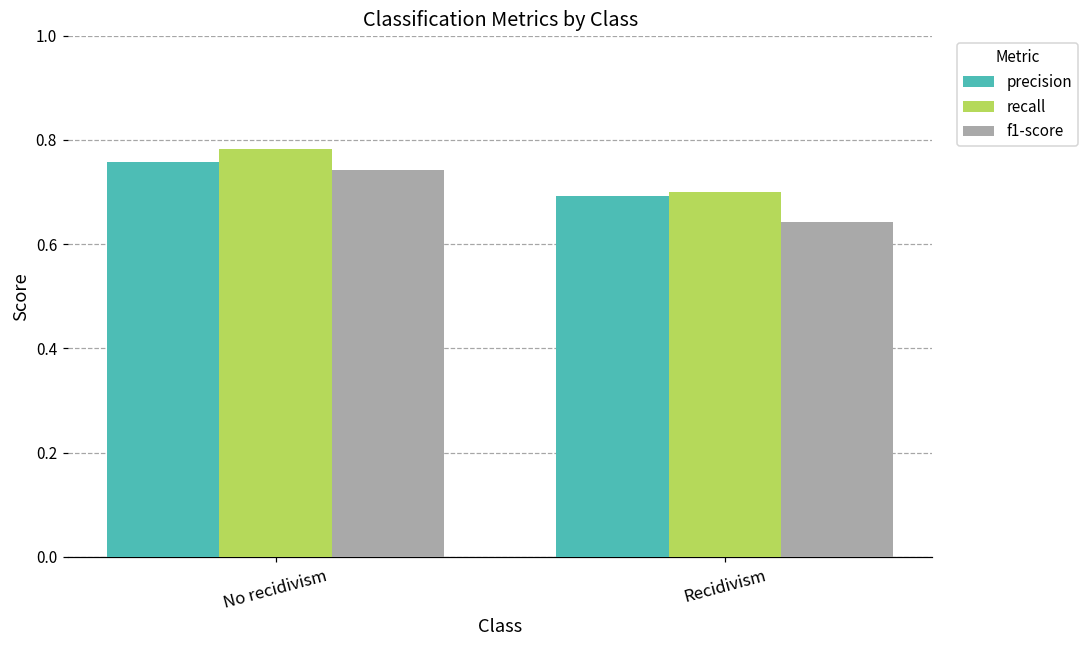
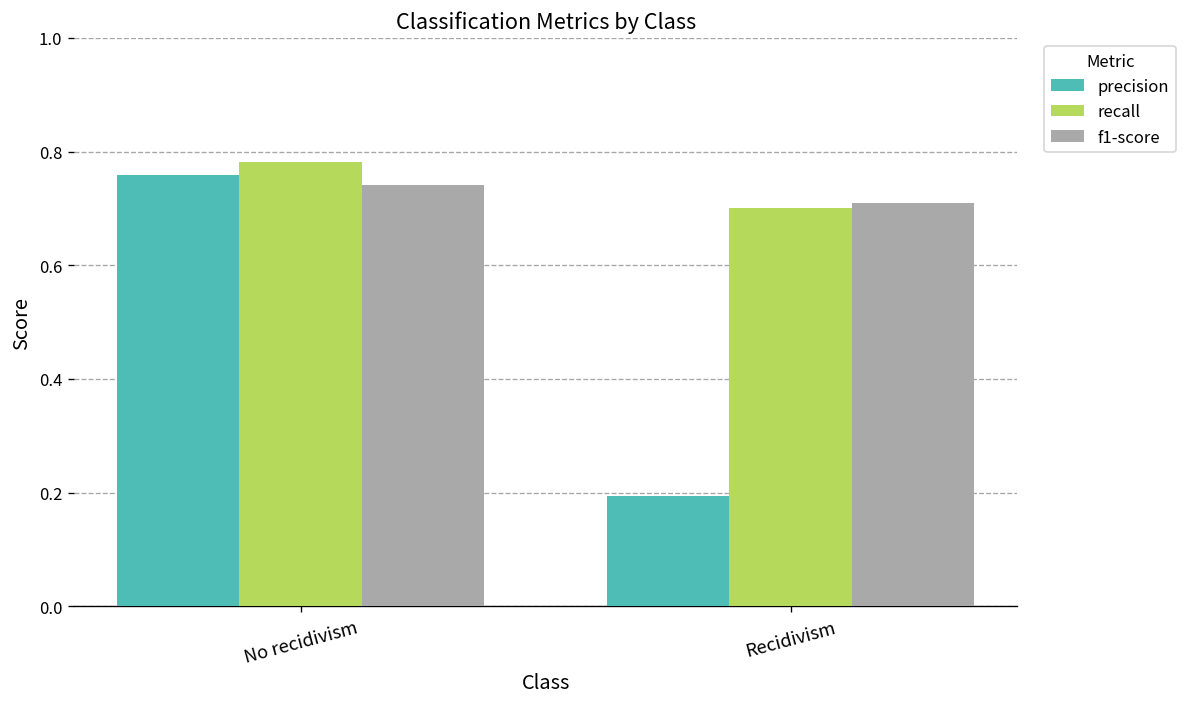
  {
    "precision": {
      "No recidivism": 0.76,
-     "Recidivism": 0.69
+     "Recidivism": 0.19
    },
    "recall": {
      "No recidivism": 0.78,
      "Recidivism": 0.70
    },
    "f1-score": {
      "No recidivism": 0.74,
-     "Recidivism": 0.64
+     "Recidivism": 0.71
    }
  }
